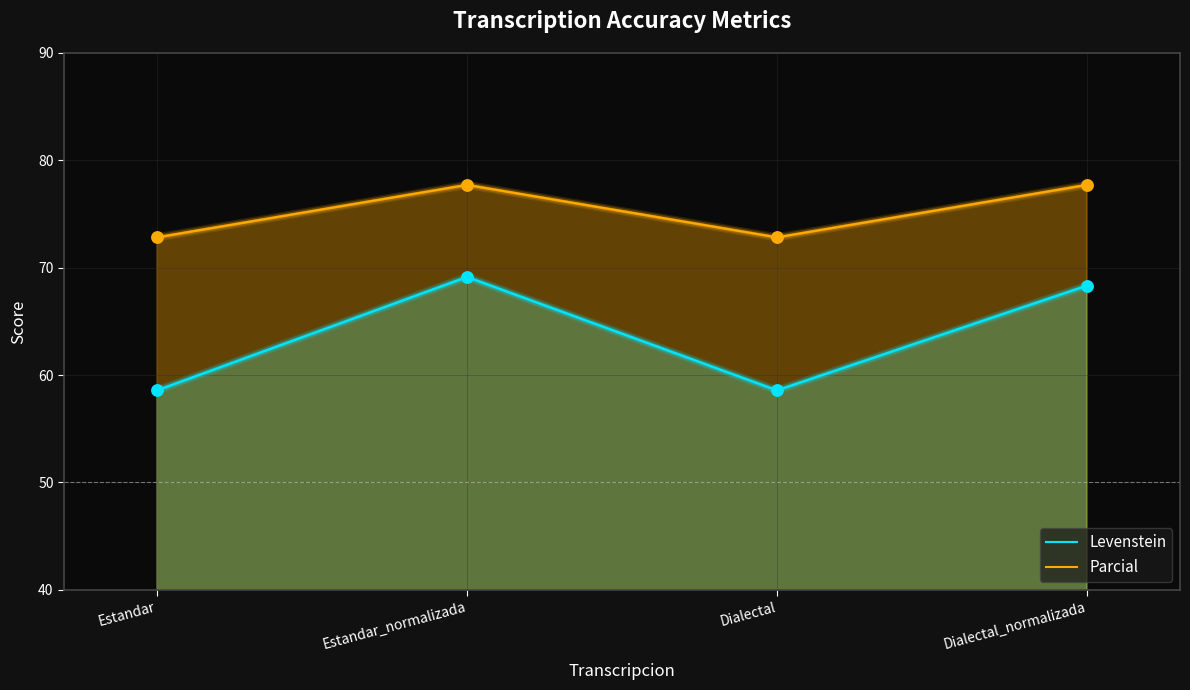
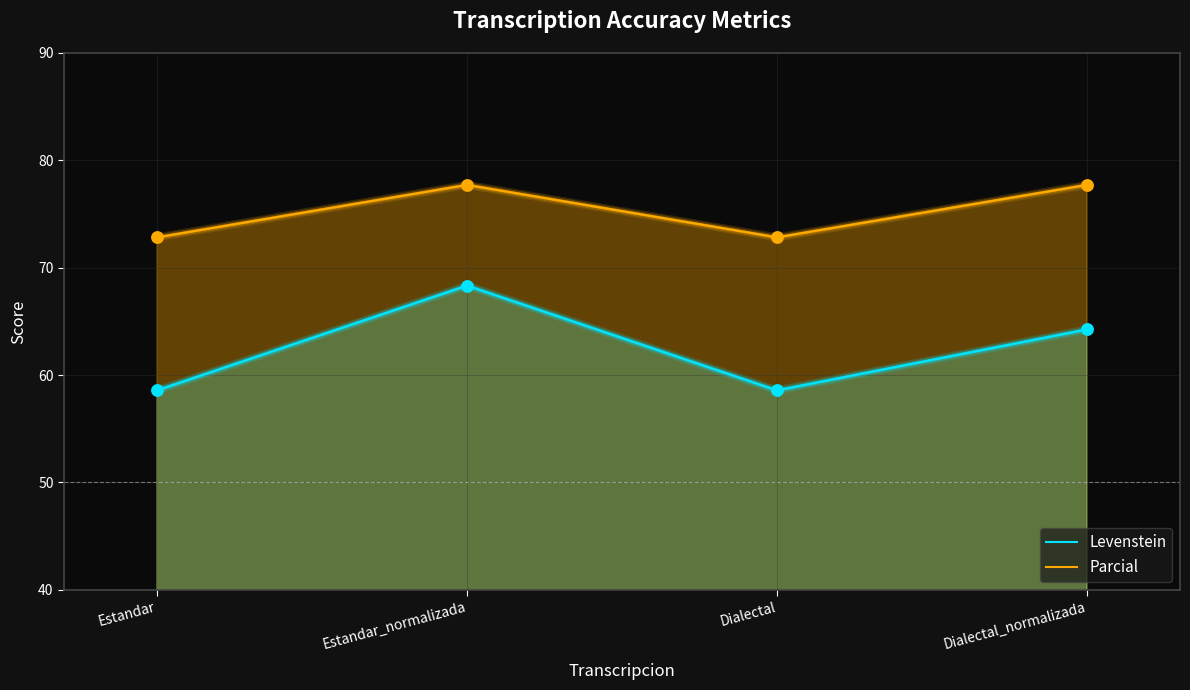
  {
    "Levenstein": {
      "Estandar": 58.6,
-     "Estandar_normalizada": 69.1,
+     "Estandar_normalizada": 68.3,
      "Dialectal": 58.6,
-     "Dialectal_normalizada": 68.3
+     "Dialectal_normalizada": 64.2
    },
    "Parcial": {
      "Estandar": 72.8,
      "Estandar_normalizada": 77.7,
      "Dialectal": 72.8,
      "Dialectal_normalizada": 77.7
    }
  }
